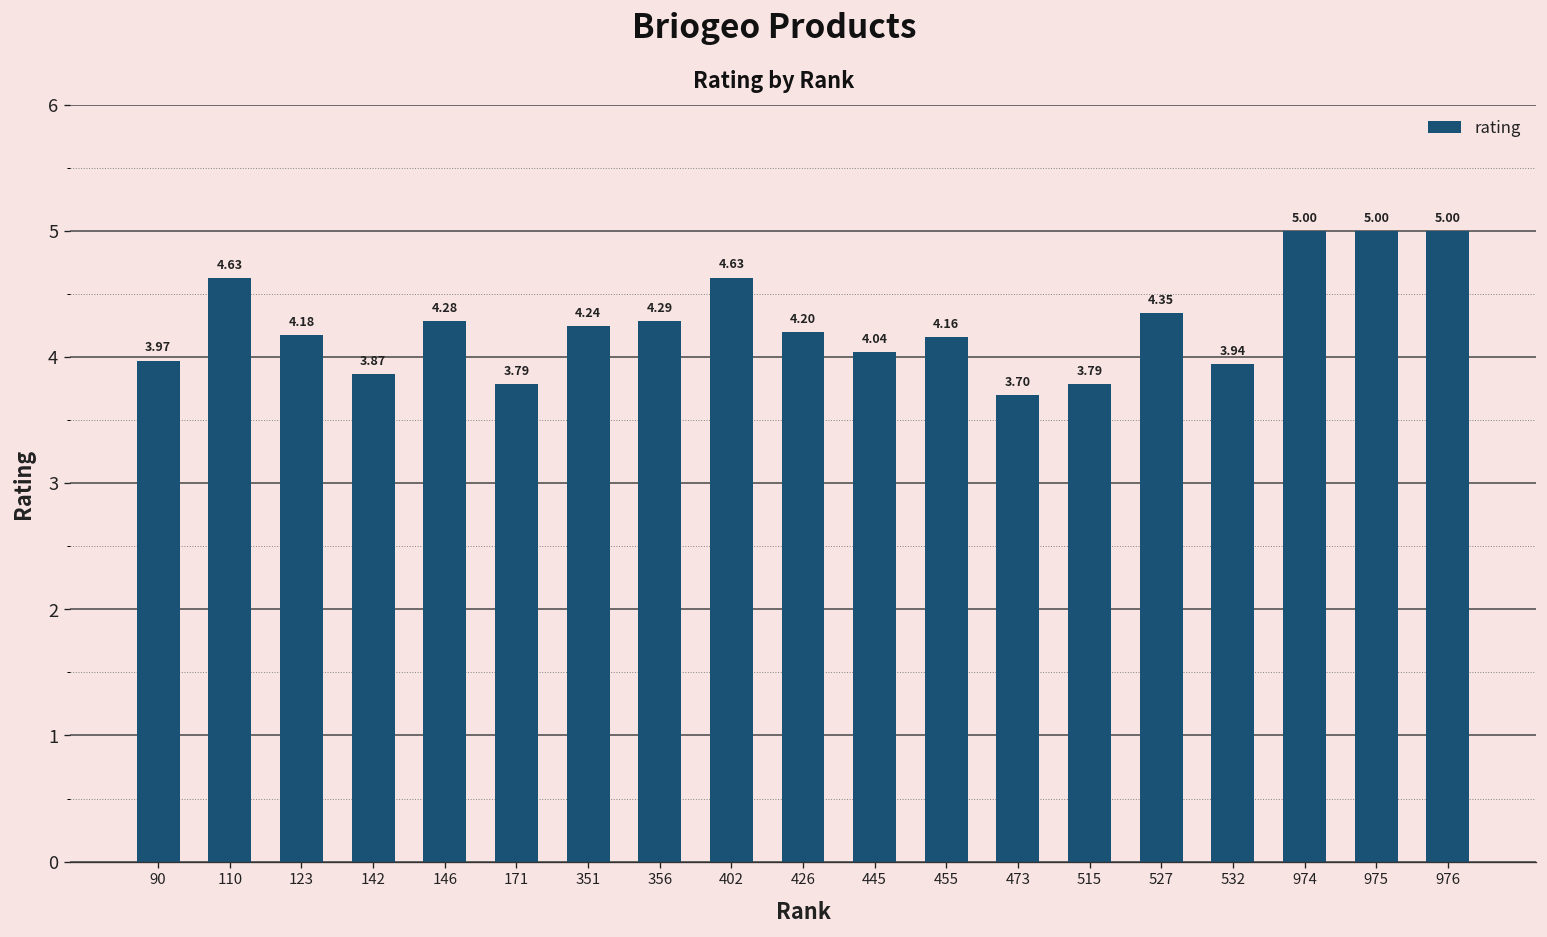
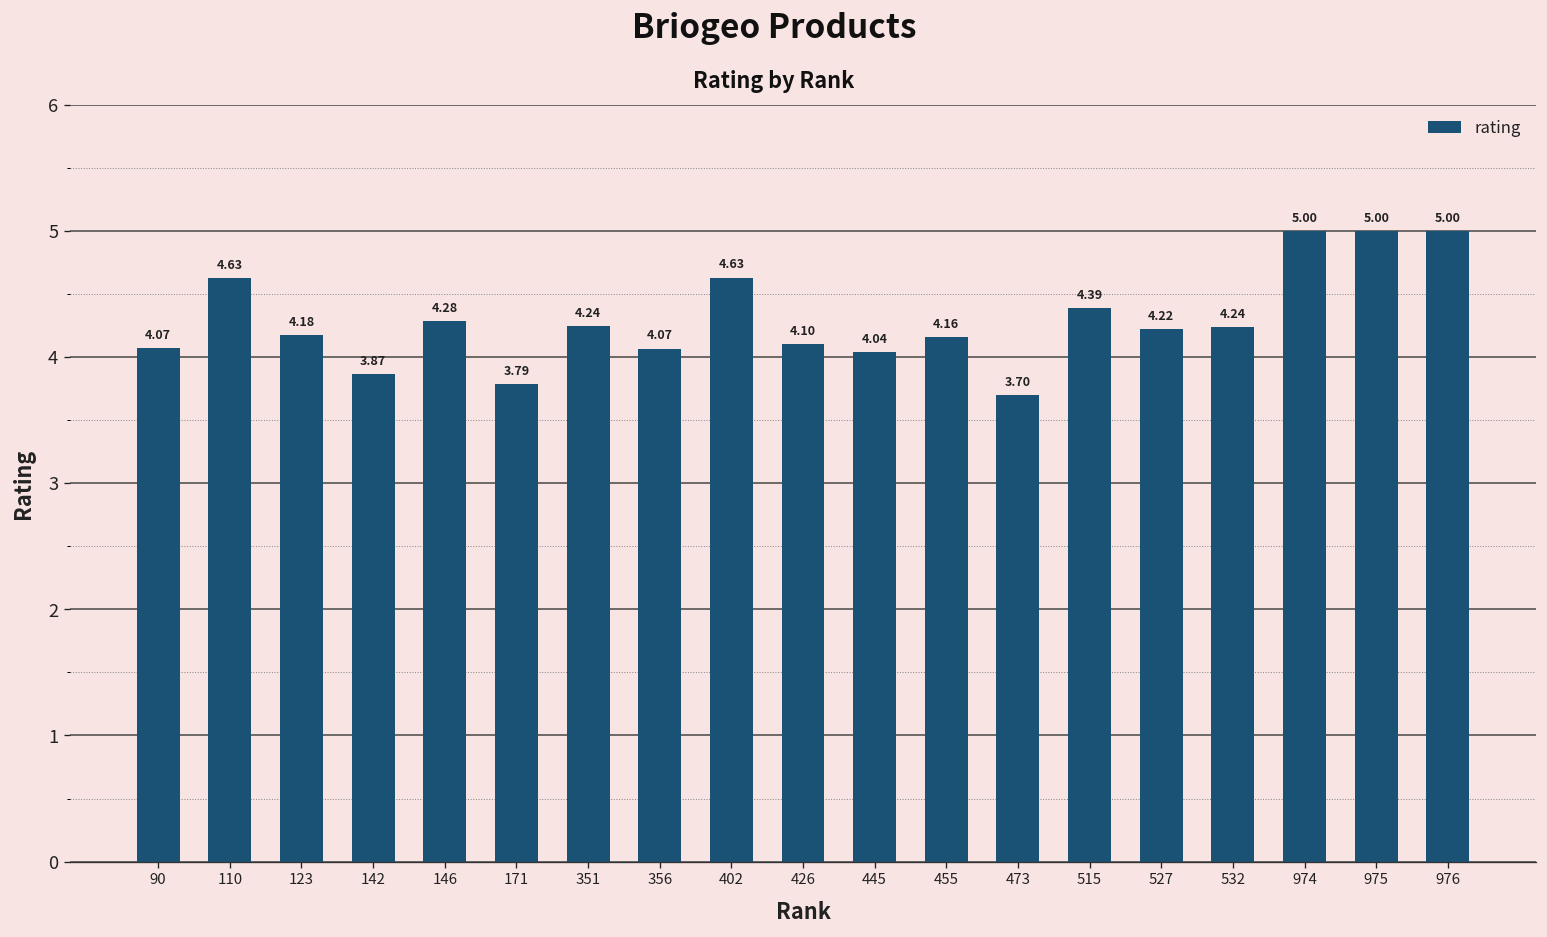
  {
-   "90": 3.97,
+   "90": 4.07,
    "110": 4.63,
    "123": 4.18,
    "142": 3.87,
    "146": 4.28,
    "171": 3.79,
    "351": 4.24,
-   "356": 4.29,
+   "356": 4.07,
    "402": 4.63,
-   "426": 4.20,
+   "426": 4.10,
    "445": 4.04,
    "455": 4.16,
    "473": 3.70,
-   "515": 3.79,
-   "527": 4.35,
-   "532": 3.94,
+   "515": 4.39,
+   "527": 4.22,
+   "532": 4.24,
    "974": 5.00,
    "975": 5.00,
    "976": 5.00
  }
